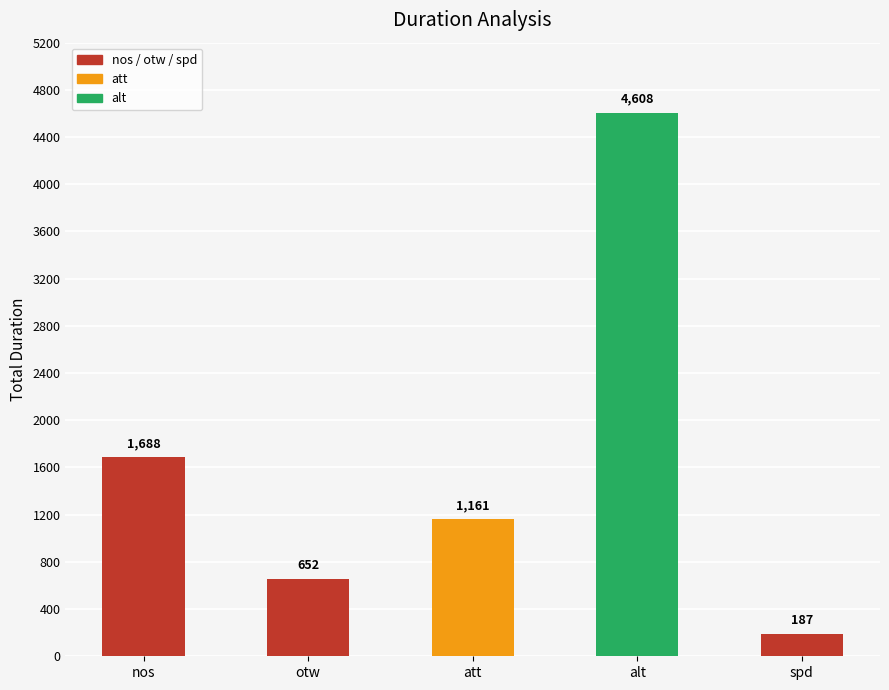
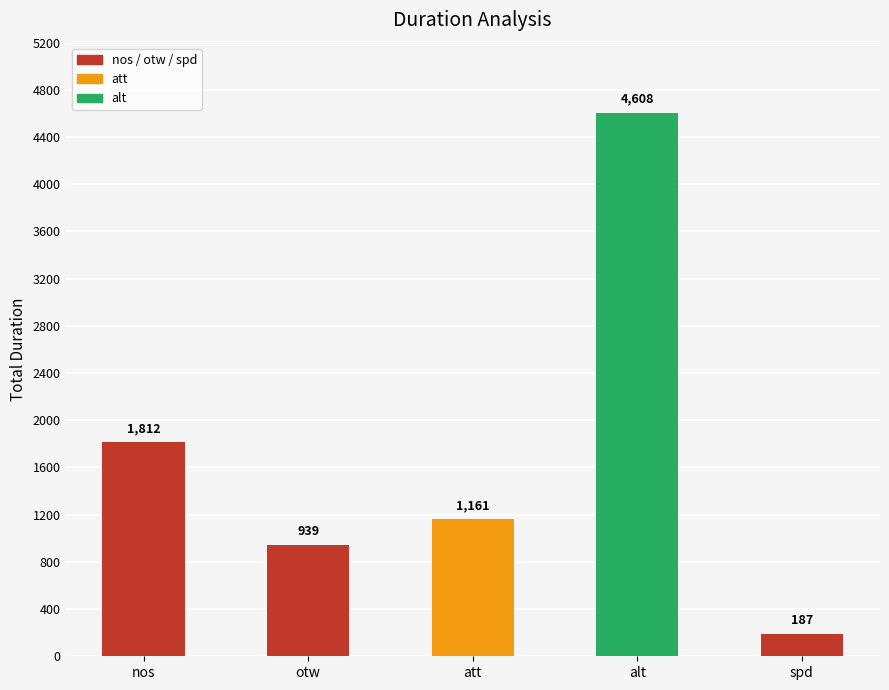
  {
-   "nos": "1,688",
-   "otw": "652",
+   "nos": "1,812",
+   "otw": "939",
    "att": "1,161",
    "alt": "4,608",
    "spd": "187"
  }
